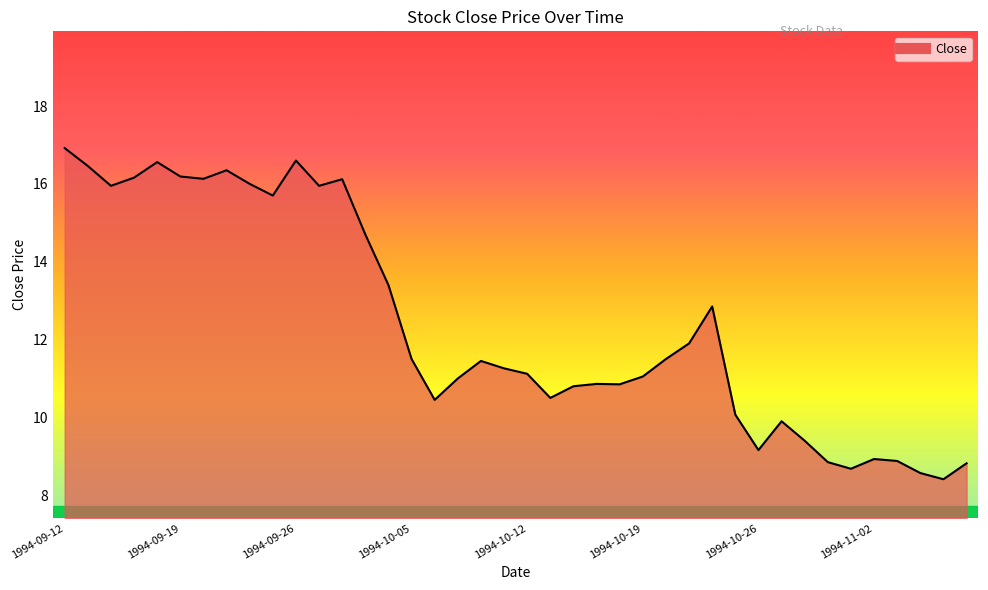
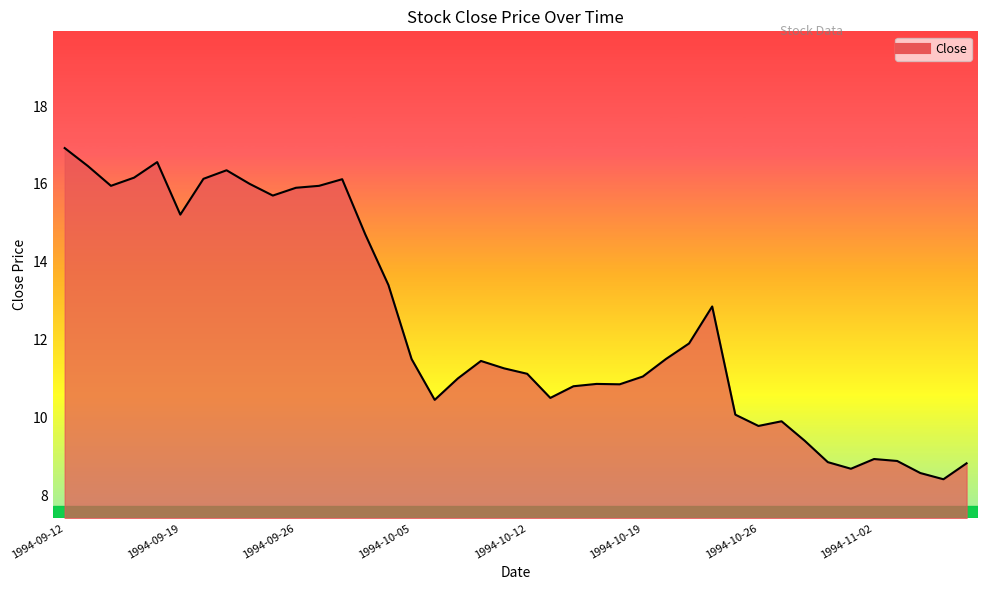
  {
    "1994-09-12": 16.9,
-   "1994-09-19": 16.2,
-   "1994-09-26": 16.6,
+   "1994-09-19": 15.2,
+   "1994-09-26": 15.9,
    "1994-10-05": 11.5,
    "1994-10-12": 11.1,
    "1994-10-19": 11.1,
-   "1994-10-26": 9.2,
+   "1994-10-26": 9.8,
    "1994-11-02": 8.9
  }
